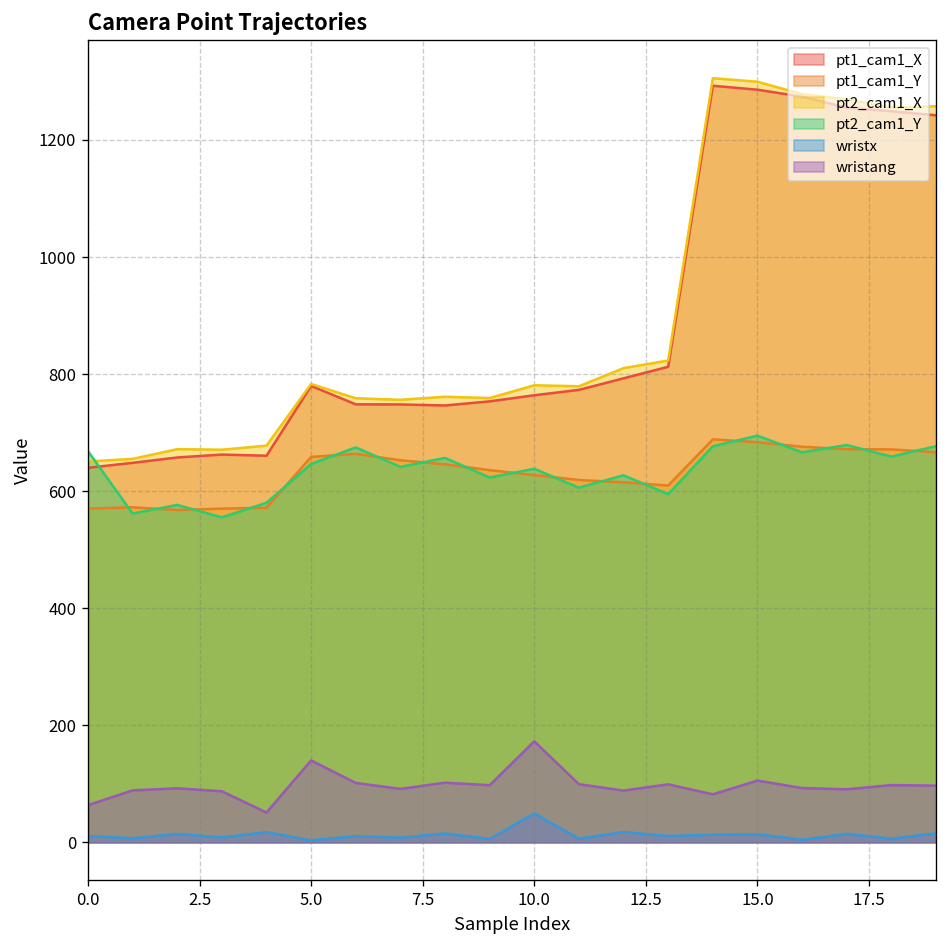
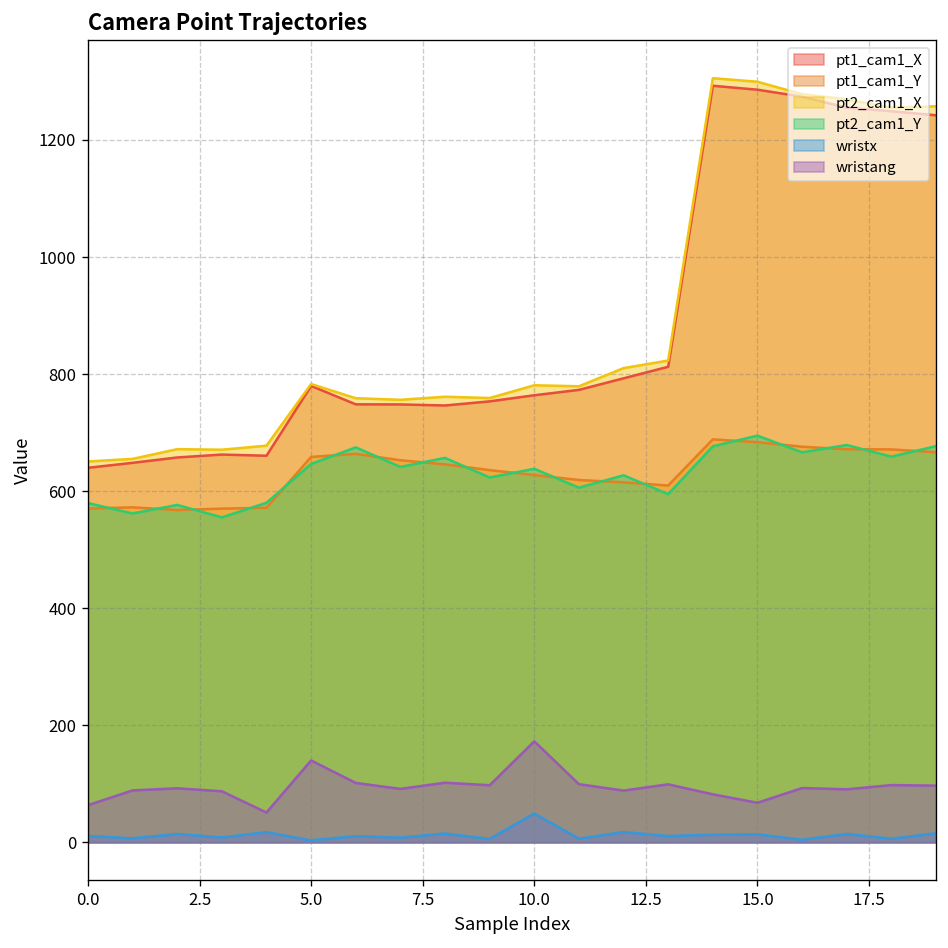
  {
    "pt2_cam1_Y": {
-     "0.0": 670,
+     "0.0": 580,
      "5.0": 650,
      "10.0": 640,
      "15.0": 690
    },
    "wristx": {
      "0.0": 10,
      "5.0": 0,
      "10.0": 50,
      "15.0": 10
    },
    "wristang": {
      "0.0": 60,
      "5.0": 140,
      "10.0": 170,
-     "15.0": 110
+     "15.0": 70
    }
  }
